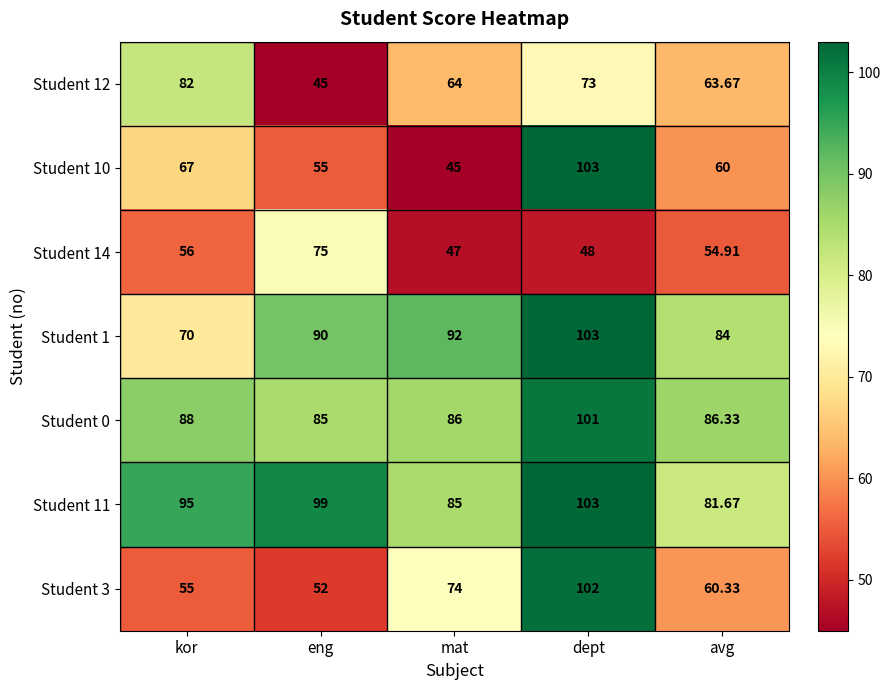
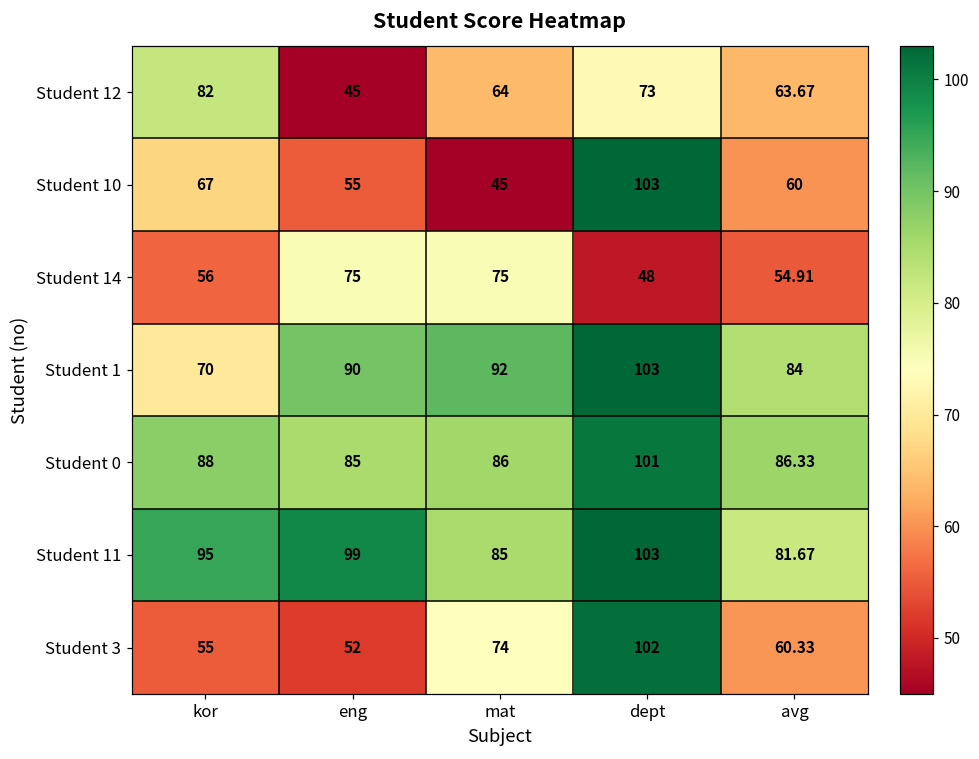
  {
    "Student 12": {
      "kor": 82,
      "eng": 45,
      "mat": 64,
      "dept": 73,
      "avg": 63.67
    },
    "Student 10": {
      "kor": 67,
      "eng": 55,
      "mat": 45,
      "dept": 103,
      "avg": 60
    },
    "Student 14": {
      "kor": 56,
      "eng": 75,
-     "mat": 47,
+     "mat": 75,
      "dept": 48,
      "avg": 54.91
    },
    "Student 1": {
      "kor": 70,
      "eng": 90,
      "mat": 92,
      "dept": 103,
      "avg": 84
    },
    "Student 0": {
      "kor": 88,
      "eng": 85,
      "mat": 86,
      "dept": 101,
      "avg": 86.33
    },
    "Student 11": {
      "kor": 95,
      "eng": 99,
      "mat": 85,
      "dept": 103,
      "avg": 81.67
    },
    "Student 3": {
      "kor": 55,
      "eng": 52,
      "mat": 74,
      "dept": 102,
      "avg": 60.33
    }
  }
